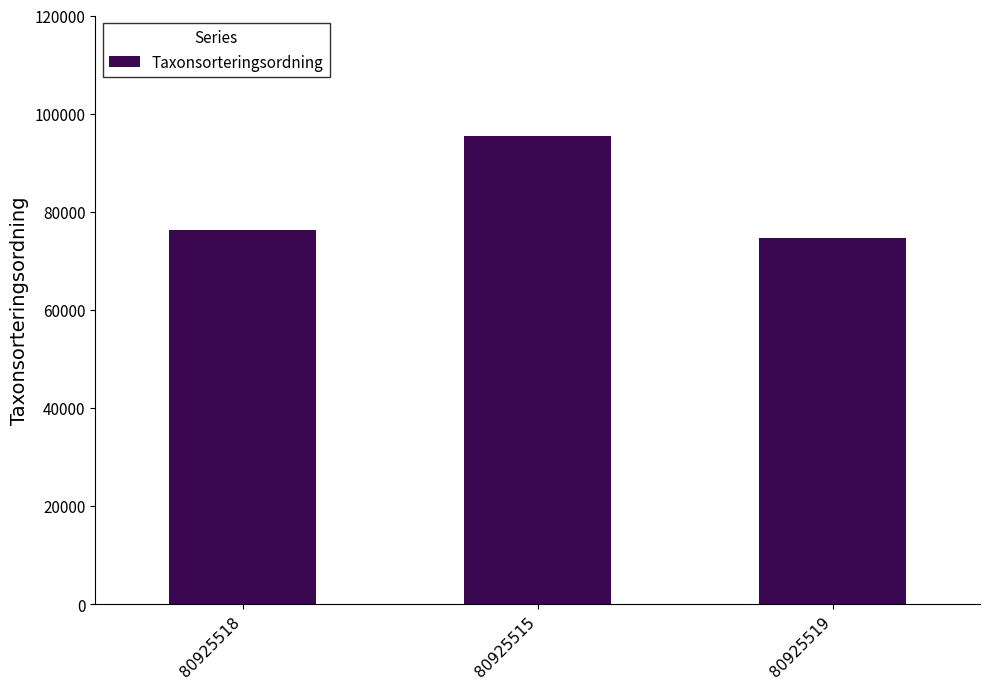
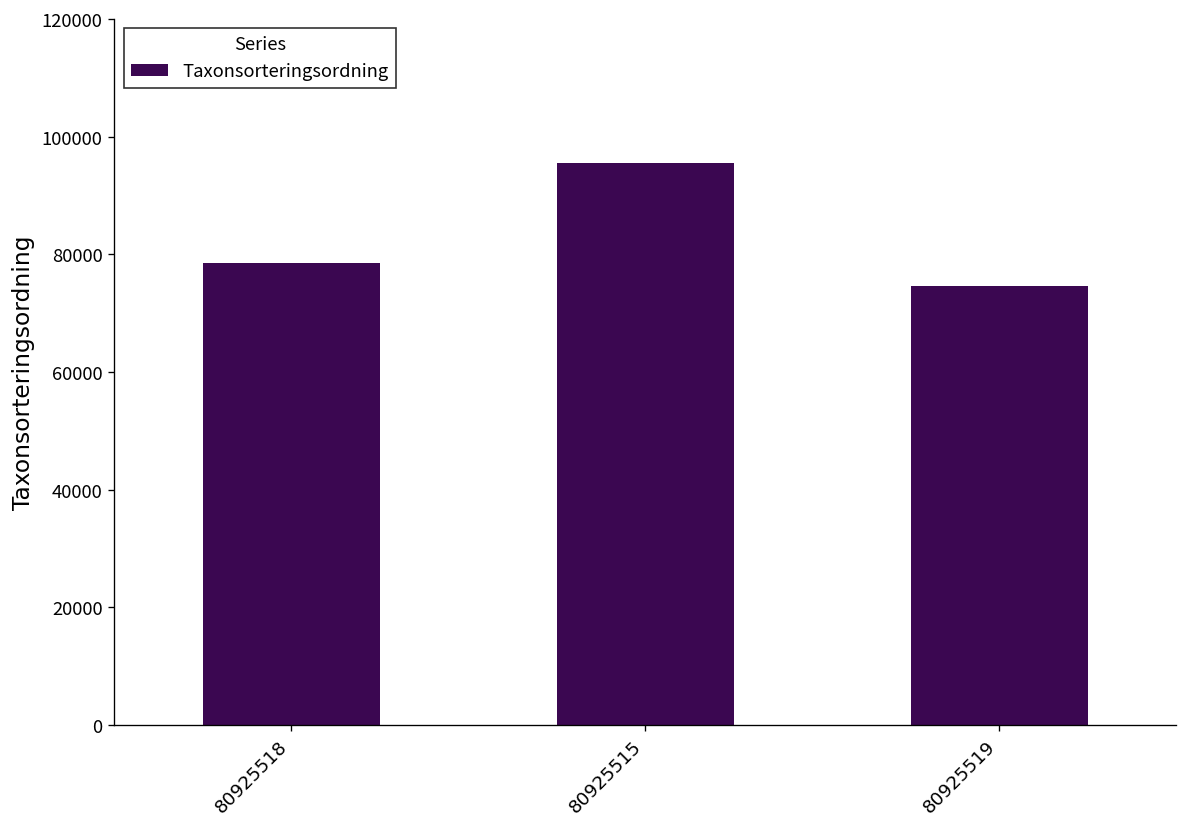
  {
-   "80925518": 76000,
+   "80925518": 79000,
    "80925515": 96000,
    "80925519": 75000
  }
